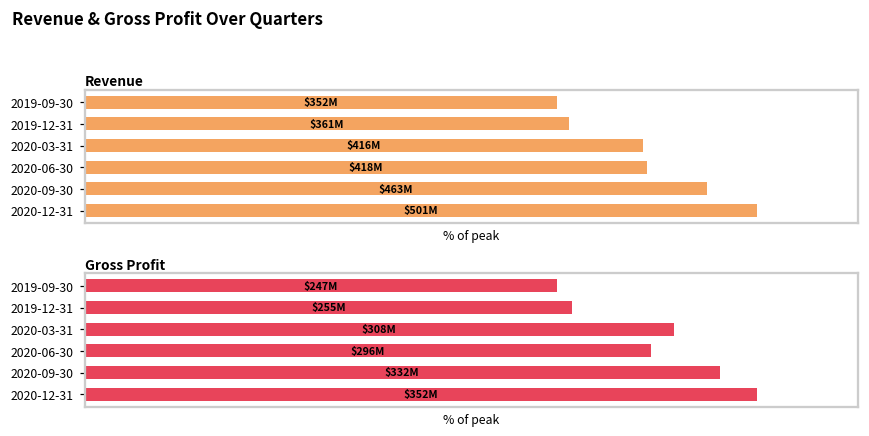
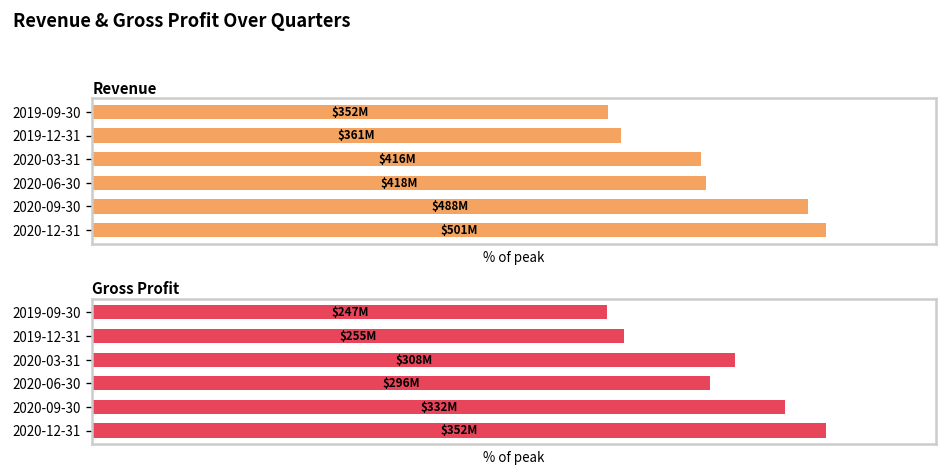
  {
    "Revenue": {
-     "2020-09-30": "$463M"
+     "2020-09-30": "$488M"
    }
  }
